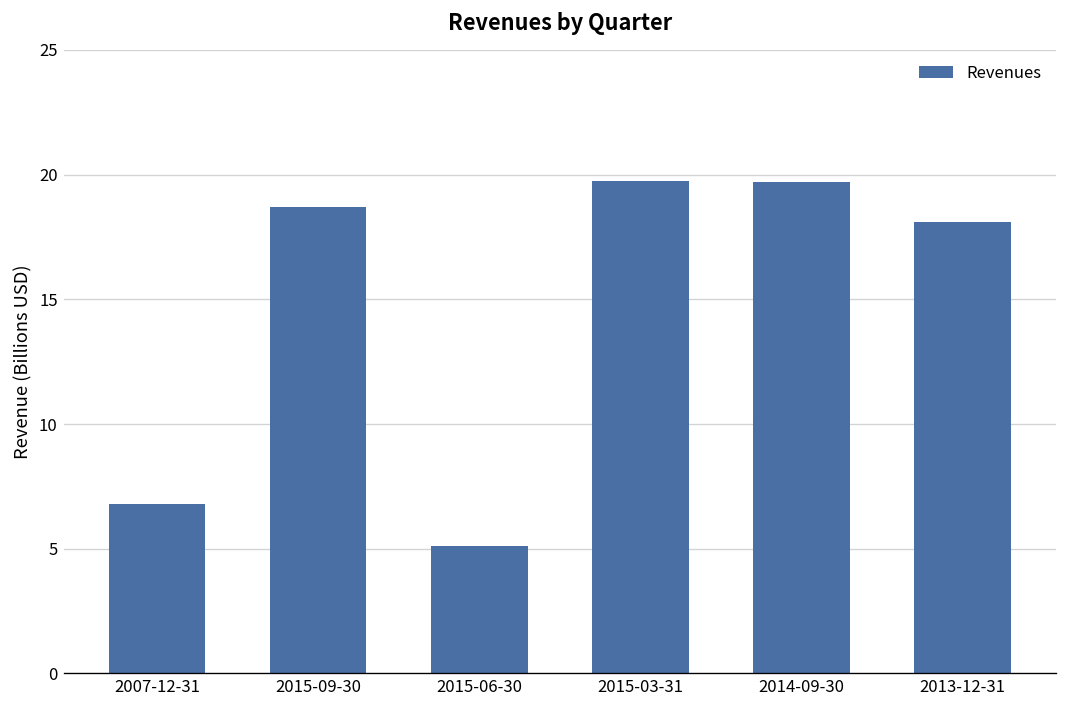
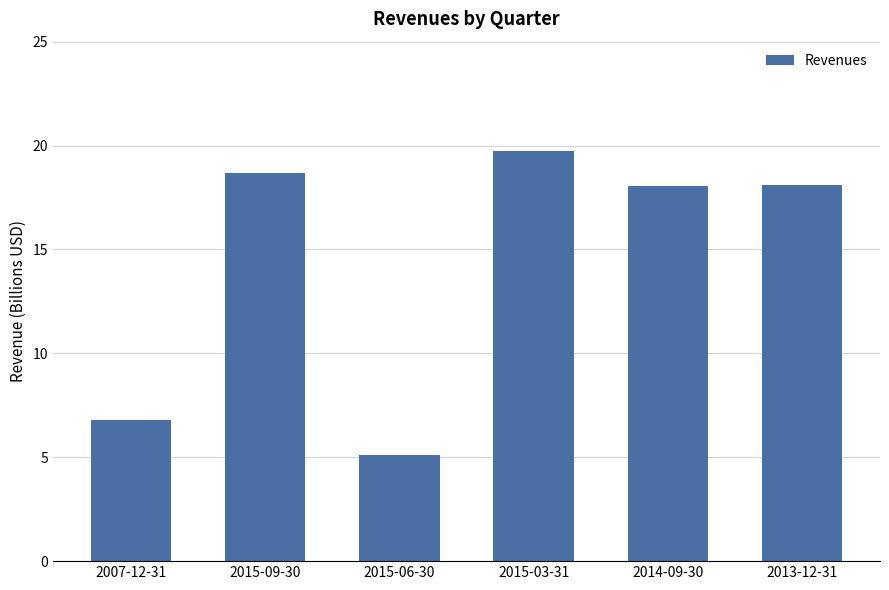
  {
    "2007-12-31": 6.8,
    "2015-09-30": 18.7,
    "2015-06-30": 5.1,
    "2015-03-31": 19.7,
-   "2014-09-30": 19.7,
+   "2014-09-30": 18.1,
    "2013-12-31": 18.1
  }
